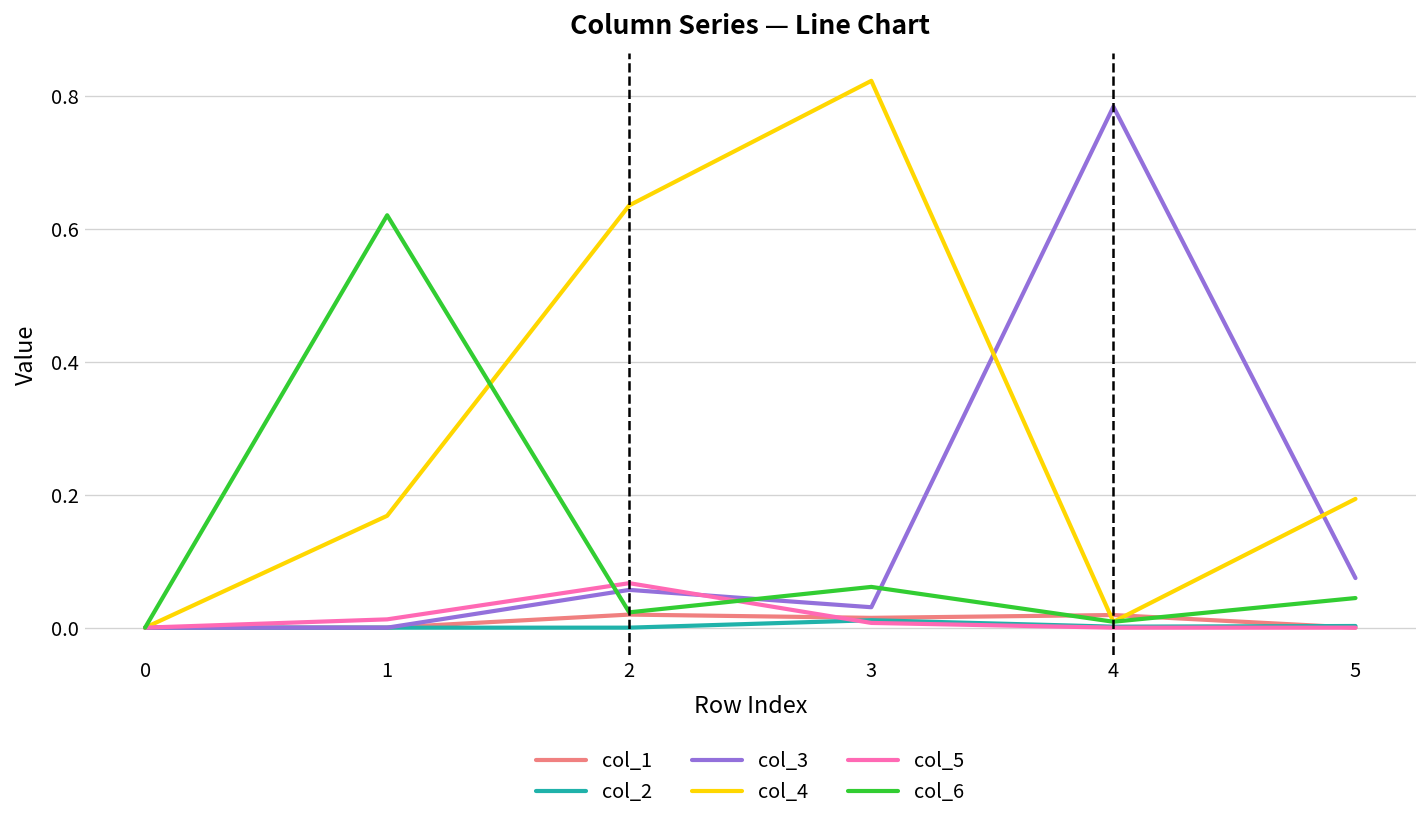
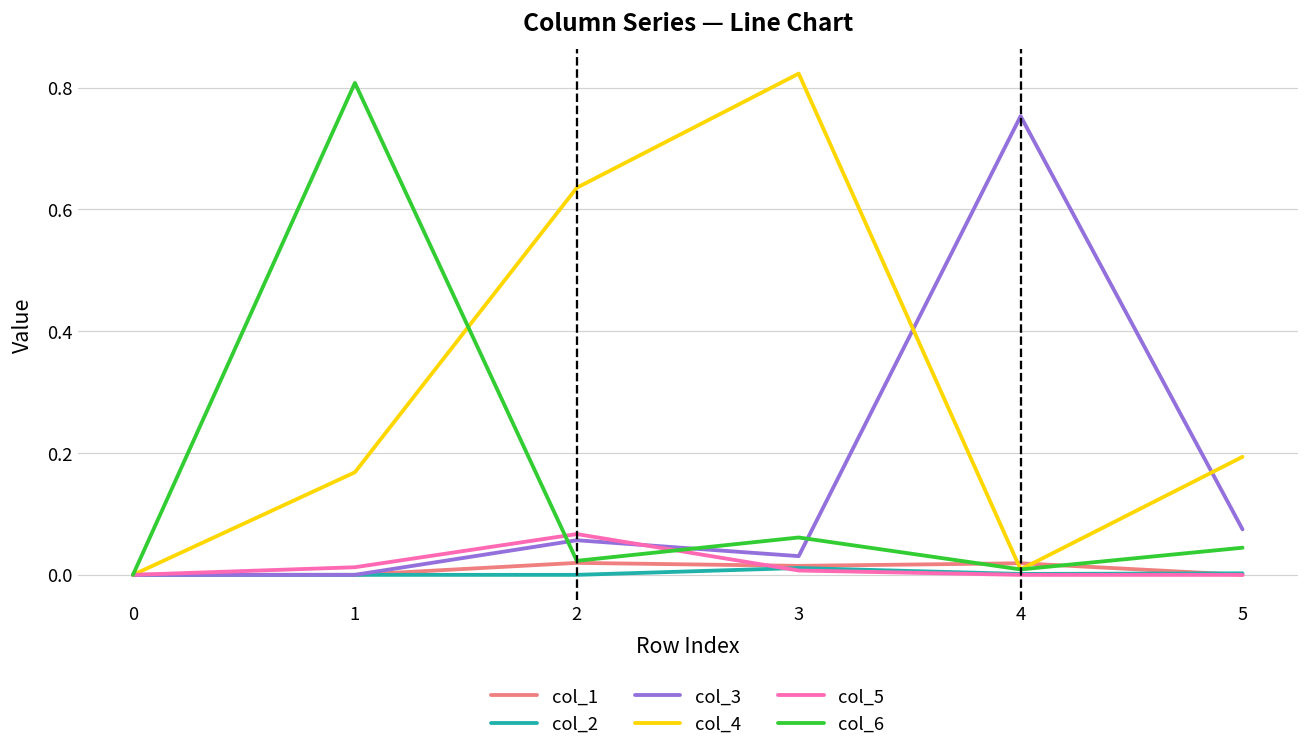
  {
    "col_2": {
      "2": 0.00
    },
    "col_3": {
      "2": 0.06,
      "3": 0.03,
-     "4": 0.78,
+     "4": 0.75,
      "5": 0.07
    },
    "col_4": {
      "1": 0.17,
      "2": 0.64,
      "3": 0.82,
      "5": 0.19
    },
    "col_6": {
-     "1": 0.62,
+     "1": 0.81,
      "3": 0.06,
      "5": 0.04
    }
  }
